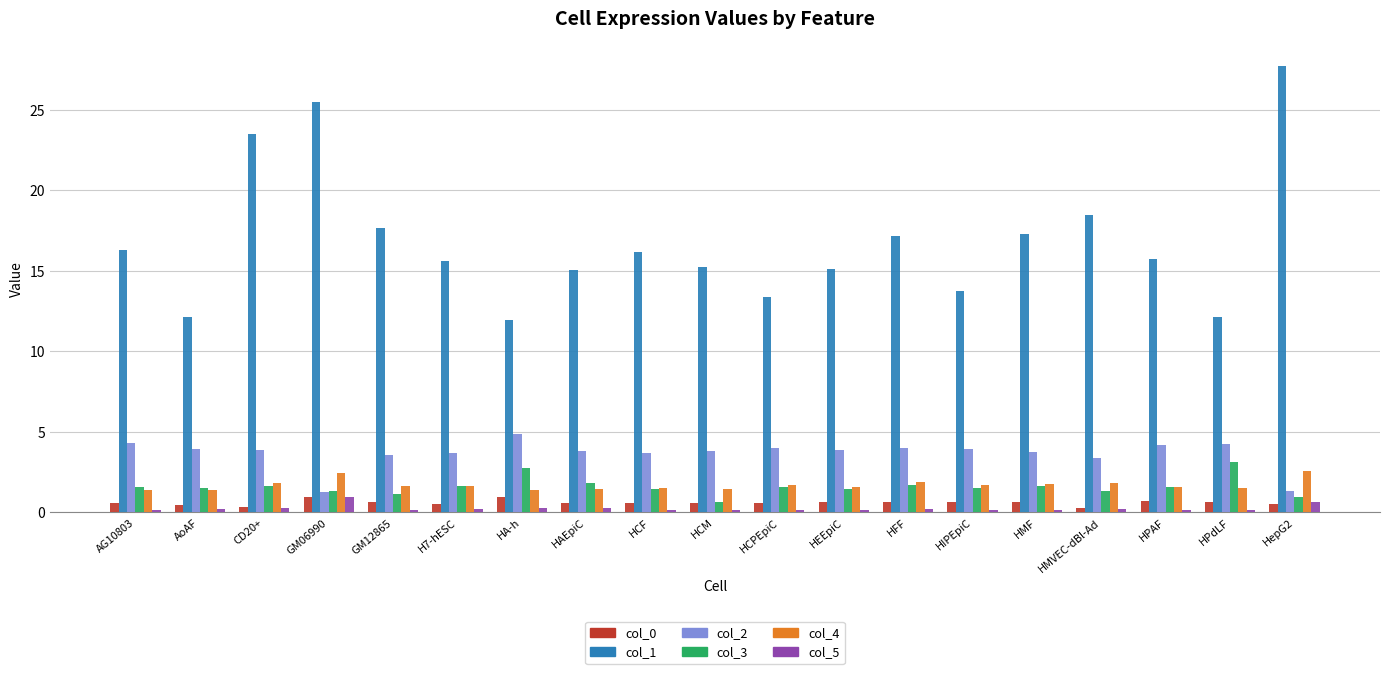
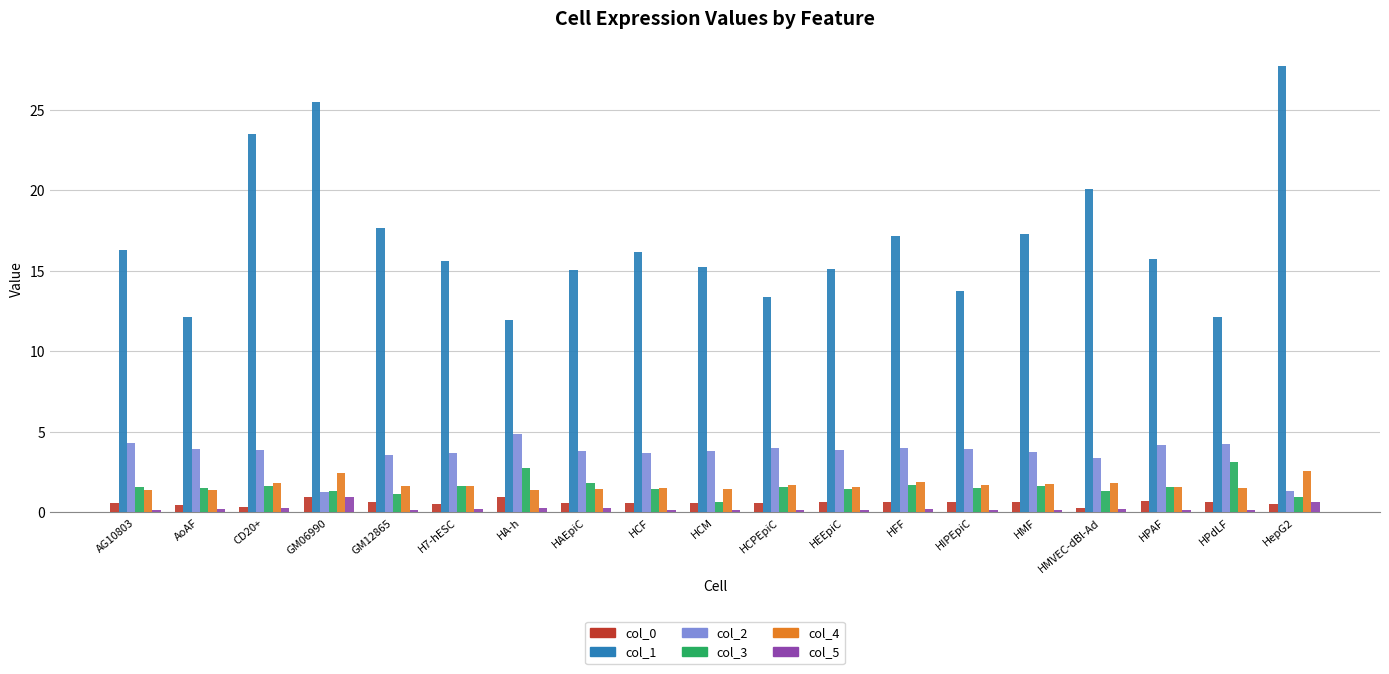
  {
    "col_0": {
      "AG10803": 0.6,
      "AoAF": 0.5,
      "CD20+": 0.3,
      "GM06990": 0.9,
      "GM12865": 0.6,
      "H7-hESC": 0.5,
      "HA-h": 1.0,
      "HAEpiC": 0.6,
      "HCF": 0.6,
      "HCM": 0.6,
      "HCPEpiC": 0.6,
      "HEEpiC": 0.6,
      "HFF": 0.6,
      "HIPEpiC": 0.7,
      "HMF": 0.6,
      "HMVEC-dBl-Ad": 0.3,
      "HPAF": 0.7,
      "HPdLF": 0.6,
      "HepG2": 0.5
    },
    "col_1": {
      "AG10803": 16.3,
      "AoAF": 12.2,
      "CD20+": 23.5,
      "GM06990": 25.5,
      "GM12865": 17.7,
      "H7-hESC": 15.6,
      "HA-h": 11.9,
      "HAEpiC": 15.0,
      "HCF": 16.1,
      "HCM": 15.2,
      "HCPEpiC": 13.3,
      "HEEpiC": 15.1,
      "HFF": 17.2,
      "HIPEpiC": 13.8,
      "HMF": 17.2,
-     "HMVEC-dBl-Ad": 18.5,
+     "HMVEC-dBl-Ad": 20.1,
      "HPAF": 15.7,
      "HPdLF": 12.1,
      "HepG2": 27.7
    },
    "col_2": {
      "AG10803": 4.3,
      "AoAF": 3.9,
      "CD20+": 3.9,
      "GM06990": 1.3,
      "GM12865": 3.6,
      "H7-hESC": 3.7,
      "HA-h": 4.9,
      "HAEpiC": 3.8,
      "HCF": 3.7,
      "HCM": 3.8,
      "HCPEpiC": 4.0,
      "HEEpiC": 3.9,
      "HFF": 4.0,
      "HIPEpiC": 3.9,
      "HMF": 3.7,
      "HMVEC-dBl-Ad": 3.4,
      "HPAF": 4.2,
      "HPdLF": 4.2,
      "HepG2": 1.3
    },
    "col_3": {
      "AG10803": 1.6,
      "AoAF": 1.5,
      "CD20+": 1.6,
      "GM06990": 1.3,
      "GM12865": 1.1,
      "H7-hESC": 1.6,
      "HA-h": 2.7,
      "HAEpiC": 1.8,
      "HCF": 1.5,
      "HCM": 0.6,
      "HCPEpiC": 1.6,
      "HEEpiC": 1.4,
      "HFF": 1.7,
      "HIPEpiC": 1.5,
      "HMF": 1.6,
      "HMVEC-dBl-Ad": 1.3,
      "HPAF": 1.6,
      "HPdLF": 3.1,
      "HepG2": 1.0
    },
    "col_4": {
      "AG10803": 1.4,
      "AoAF": 1.4,
      "CD20+": 1.8,
      "GM06990": 2.4,
      "GM12865": 1.6,
      "H7-hESC": 1.6,
      "HA-h": 1.4,
      "HAEpiC": 1.4,
      "HCF": 1.5,
      "HCM": 1.4,
      "HCPEpiC": 1.7,
      "HEEpiC": 1.6,
      "HFF": 1.9,
      "HIPEpiC": 1.7,
      "HMF": 1.8,
      "HMVEC-dBl-Ad": 1.8,
      "HPAF": 1.6,
      "HPdLF": 1.5,
      "HepG2": 2.5
    },
    "col_5": {
      "AoAF": 0.2,
      "CD20+": 0.3,
      "GM06990": 1.0,
      "GM12865": 0.2,
      "H7-hESC": 0.2,
      "HA-h": 0.3,
      "HAEpiC": 0.3,
      "HCM": 0.2,
      "HCPEpiC": 0.2,
      "HFF": 0.2,
      "HMVEC-dBl-Ad": 0.2,
      "HepG2": 0.6
    }
  }
